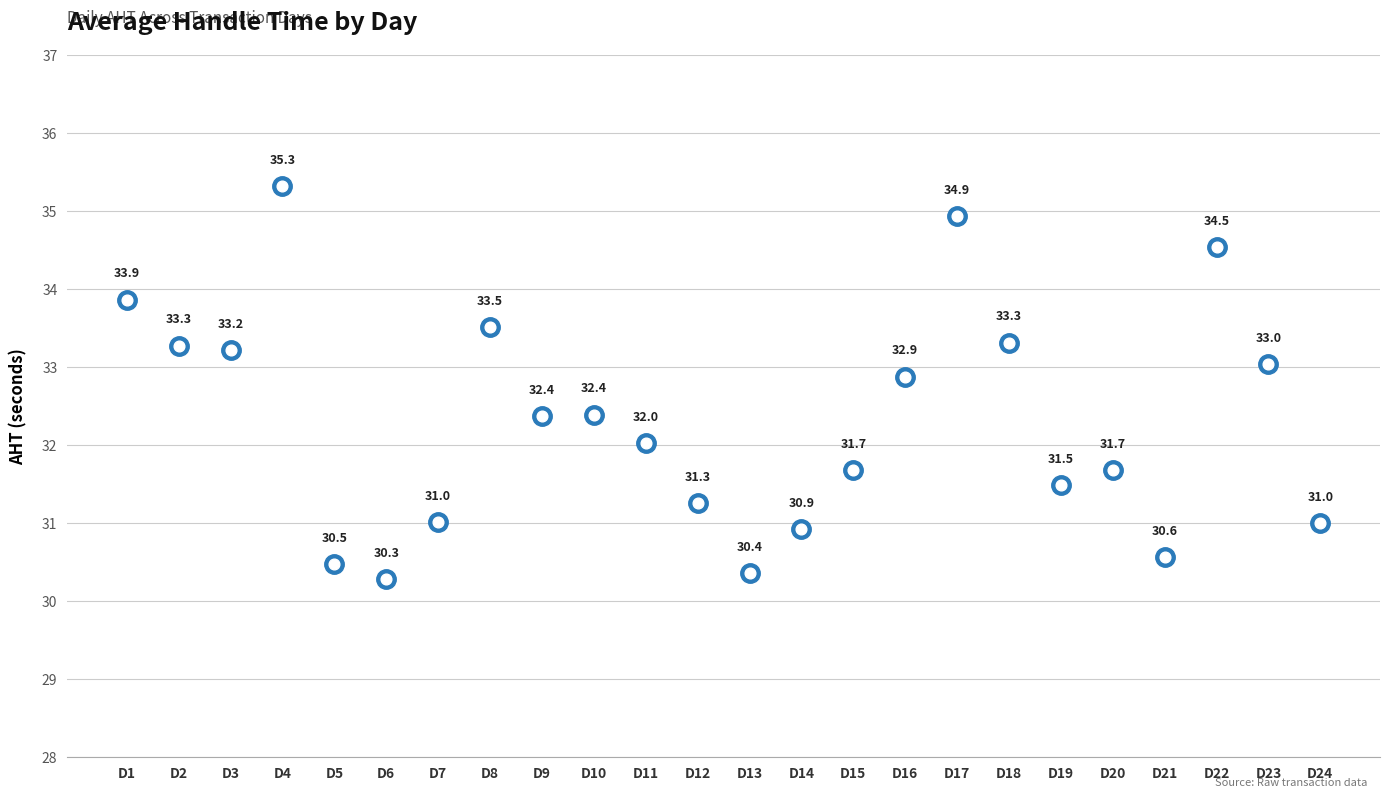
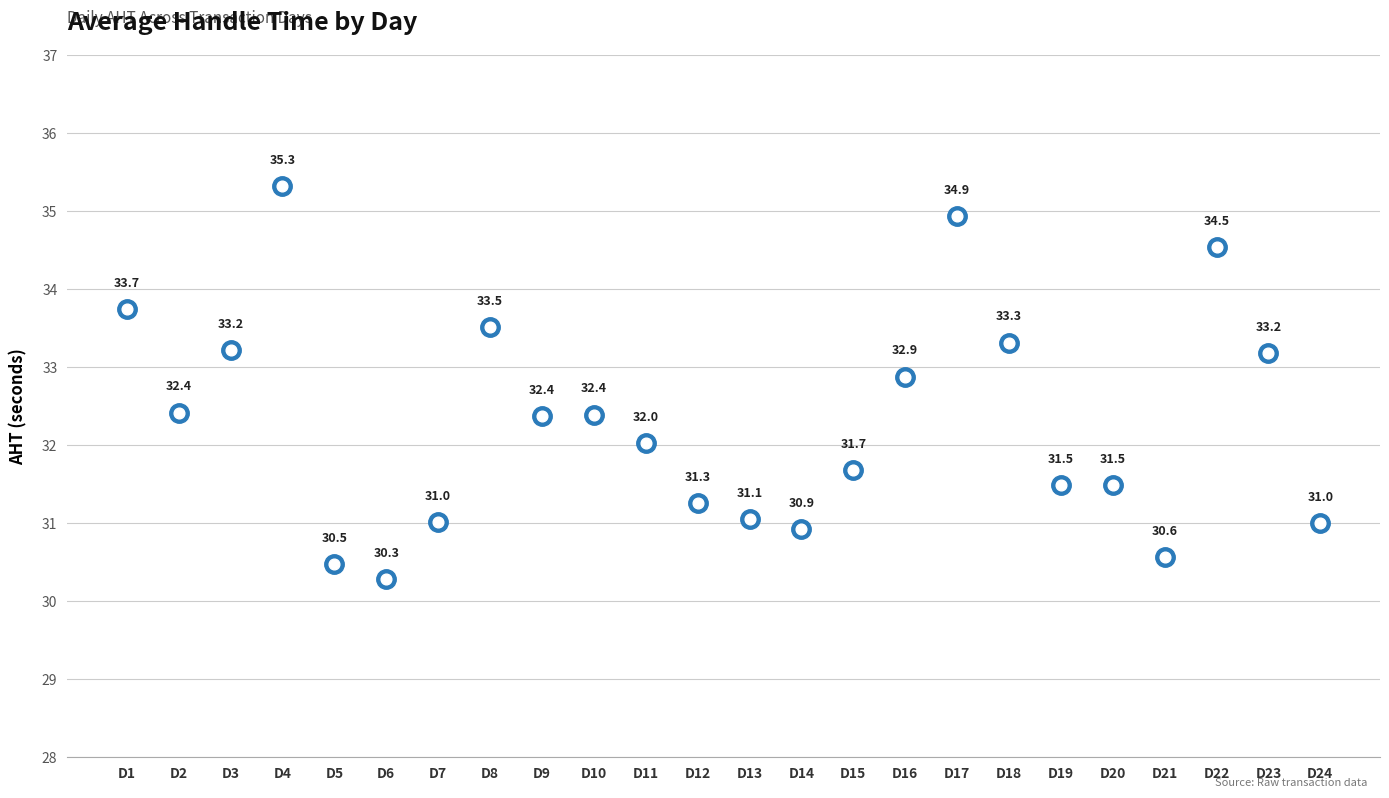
  {
-   "D1": 33.9,
-   "D2": 33.3,
-   "D13": 30.4,
-   "D20": 31.7,
-   "D23": 33.0
+   "D1": 33.7,
+   "D2": 32.4,
+   "D13": 31.1,
+   "D20": 31.5,
+   "D23": 33.2
  }
